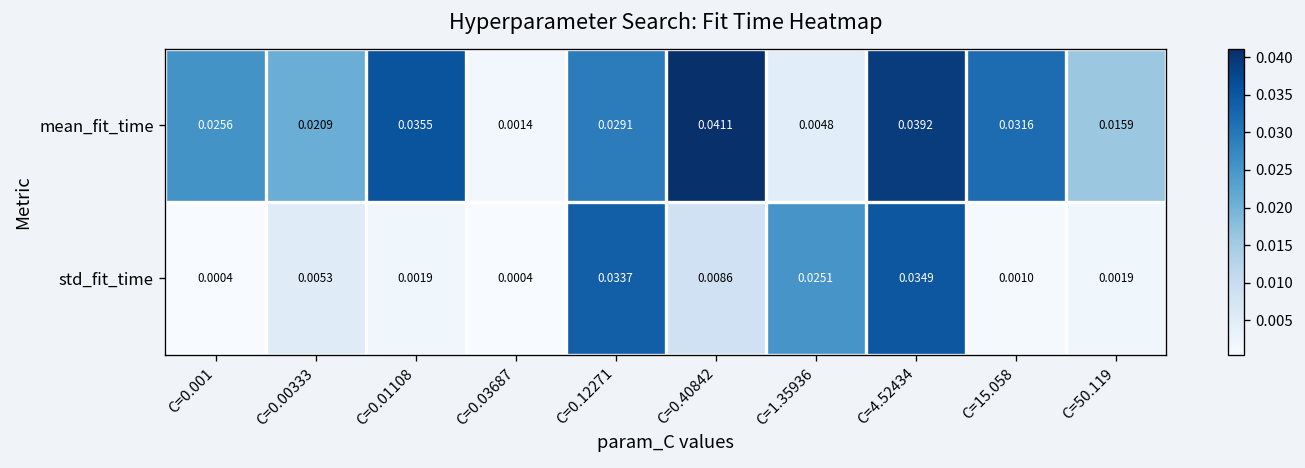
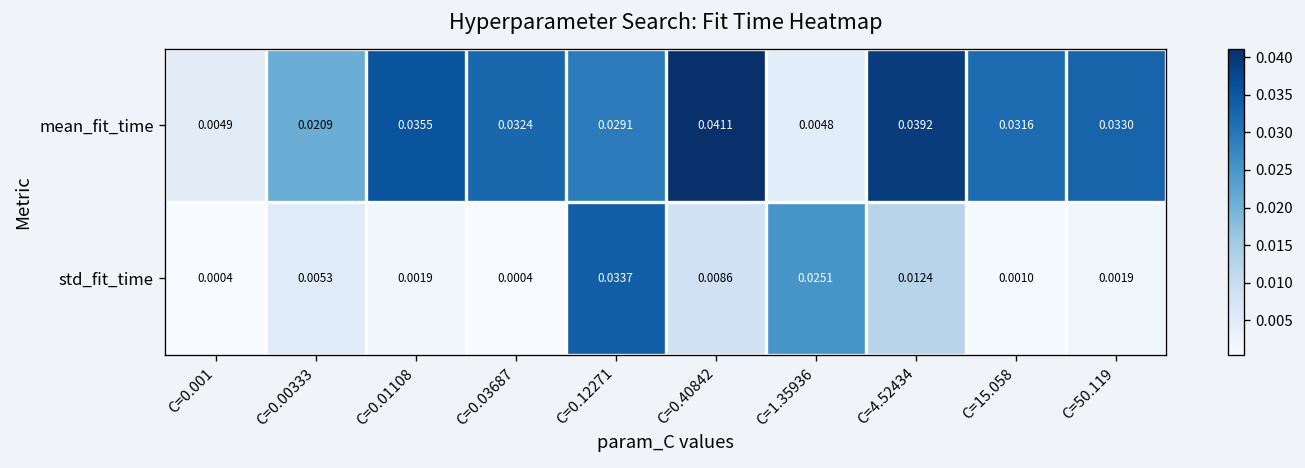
  {
    "mean_fit_time": {
-     "C=0.001": 0.0256,
+     "C=0.001": 0.0049,
      "C=0.00333": 0.0209,
      "C=0.01108": 0.0355,
-     "C=0.03687": 0.0014,
+     "C=0.03687": 0.0324,
      "C=0.12271": 0.0291,
      "C=0.40842": 0.0411,
      "C=1.35936": 0.0048,
      "C=4.52434": 0.0392,
      "C=15.058": 0.0316,
-     "C=50.119": 0.0159
+     "C=50.119": 0.0330
    },
    "std_fit_time": {
      "C=0.001": 0.0004,
      "C=0.00333": 0.0053,
      "C=0.01108": 0.0019,
      "C=0.03687": 0.0004,
      "C=0.12271": 0.0337,
      "C=0.40842": 0.0086,
      "C=1.35936": 0.0251,
-     "C=4.52434": 0.0349,
+     "C=4.52434": 0.0124,
      "C=15.058": 0.0010,
      "C=50.119": 0.0019
    }
  }
